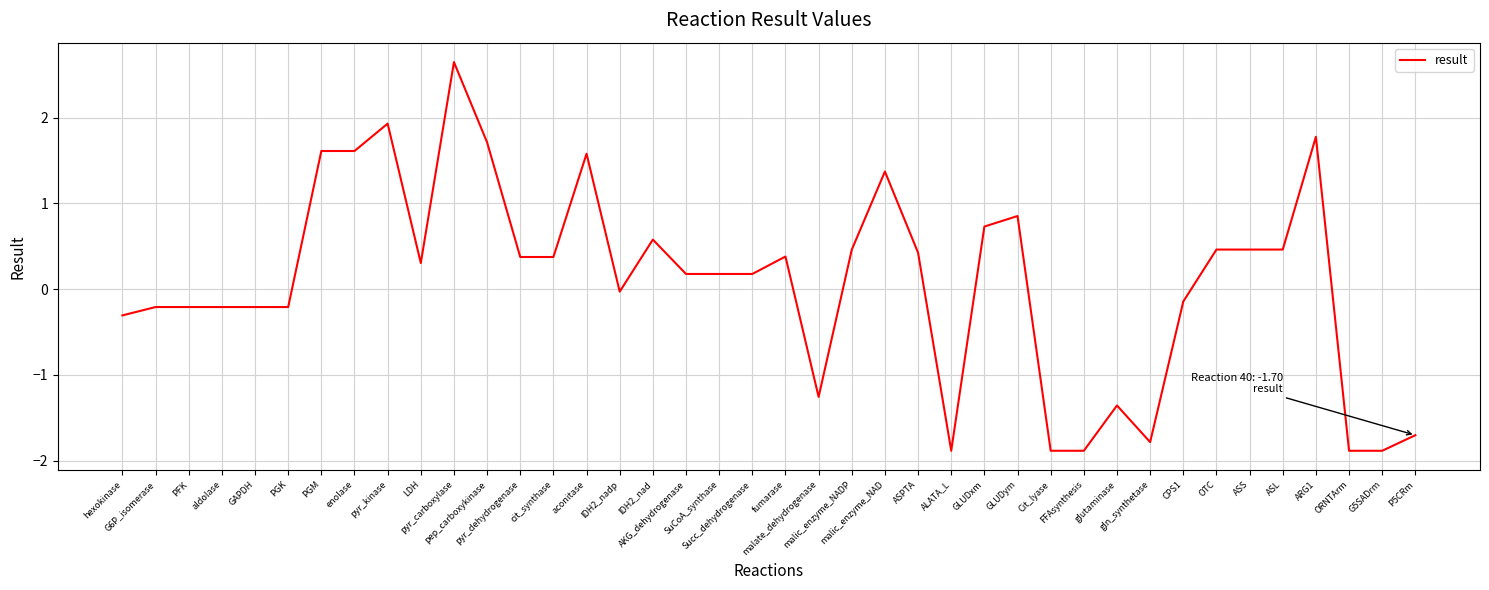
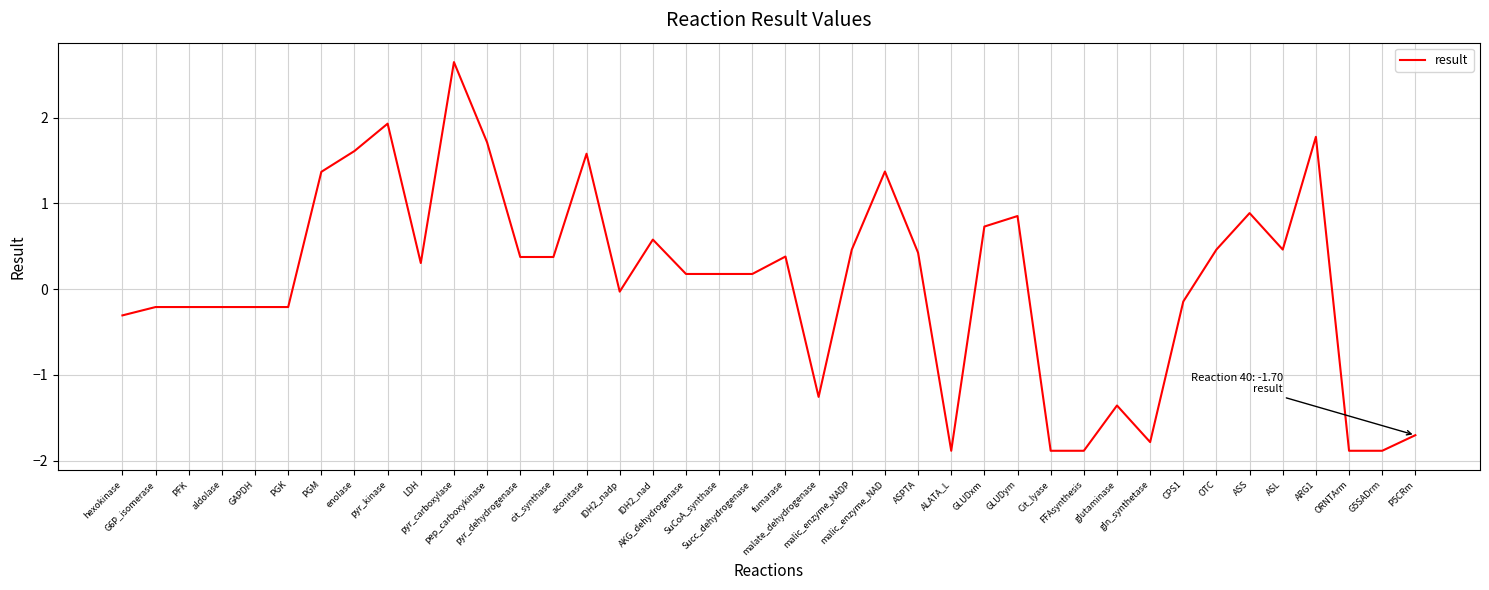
  {
    "hexokinase": -0.3,
    "G6P_isomerase": -0.2,
    "PFK": -0.2,
    "aldolase": -0.2,
    "GAPDH": -0.2,
    "PGK": -0.2,
-   "PGM": 1.6,
+   "PGM": 1.4,
    "enolase": 1.6,
    "pyr_kinase": 1.9,
    "LDH": 0.3,
    "pyr_carboxylase": 2.6,
    "pep_carboxykinase": 1.7,
    "pyr_dehydrogenase": 0.4,
    "cit_synthase": 0.4,
    "aconitase": 1.6,
    "IDH2_nadp": 0.0,
    "IDH2_nad": 0.6,
    "AKG_dehydrogenase": 0.2,
    "SuCoA_synthase": 0.2,
    "Succ_dehydrogenase": 0.2,
    "fumarase": 0.4,
    "malate_dehydrogenase": -1.3,
    "malic_enzyme_NADP": 0.5,
    "malic_enzyme_NAD": 1.4,
    "ASPTA": 0.4,
    "ALATA_L": -1.9,
    "GLUDxm": 0.7,
    "GLUDym": 0.9,
    "Cit_lyase": -1.9,
    "FFAsynthesis": -1.9,
    "glutaminase": -1.4,
    "gln_synthetase": -1.8,
    "CPS1": -0.1,
    "OTC": 0.5,
-   "ASS": 0.5,
+   "ASS": 0.9,
    "ASL": 0.5,
    "ARG1": 1.8,
    "ORNTArm": -1.9,
    "G5SADrm": -1.9
  }
